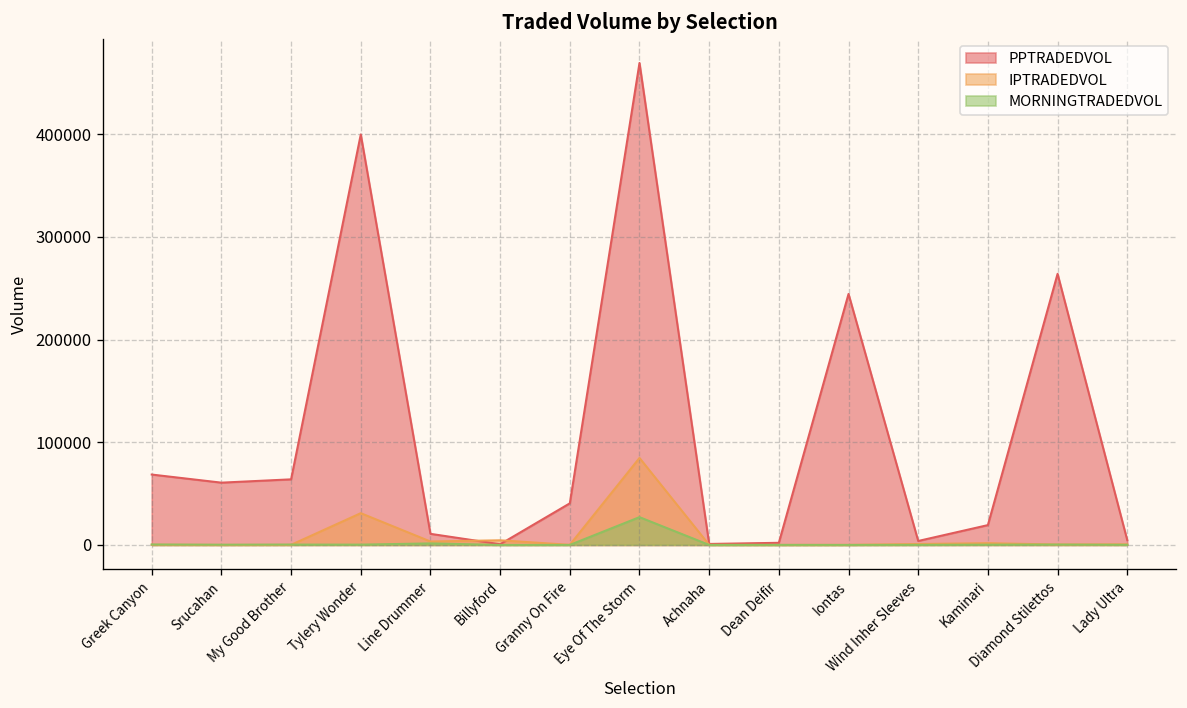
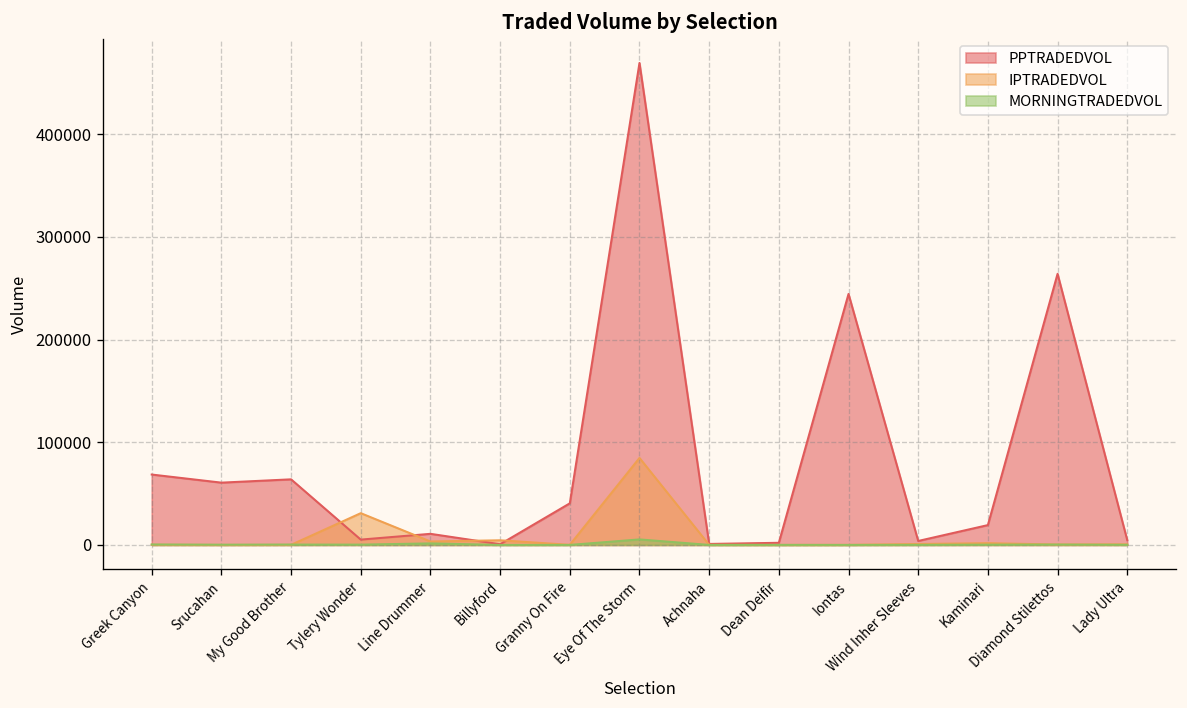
  {
    "PPTRADEDVOL": {
      "Greek Canyon": 70000,
      "Srucahan": 60000,
      "My Good Brother": 60000,
-     "Tylery Wonder": 400000,
+     "Tylery Wonder": 10000,
      "Line Drummer": 10000,
      "Granny On Fire": 40000,
      "Eye Of The Storm": 470000,
      "Iontas": 240000,
      "Kaminari": 20000,
      "Diamond Stilettos": 260000,
      "Lady Ultra": 0
    },
    "IPTRADEDVOL": {
      "Tylery Wonder": 30000,
      "Billyford": 0,
      "Eye Of The Storm": 80000
    },
    "MORNINGTRADEDVOL": {
      "Tylery Wonder": 0,
-     "Eye Of The Storm": 30000
+     "Eye Of The Storm": 10000
    }
  }
